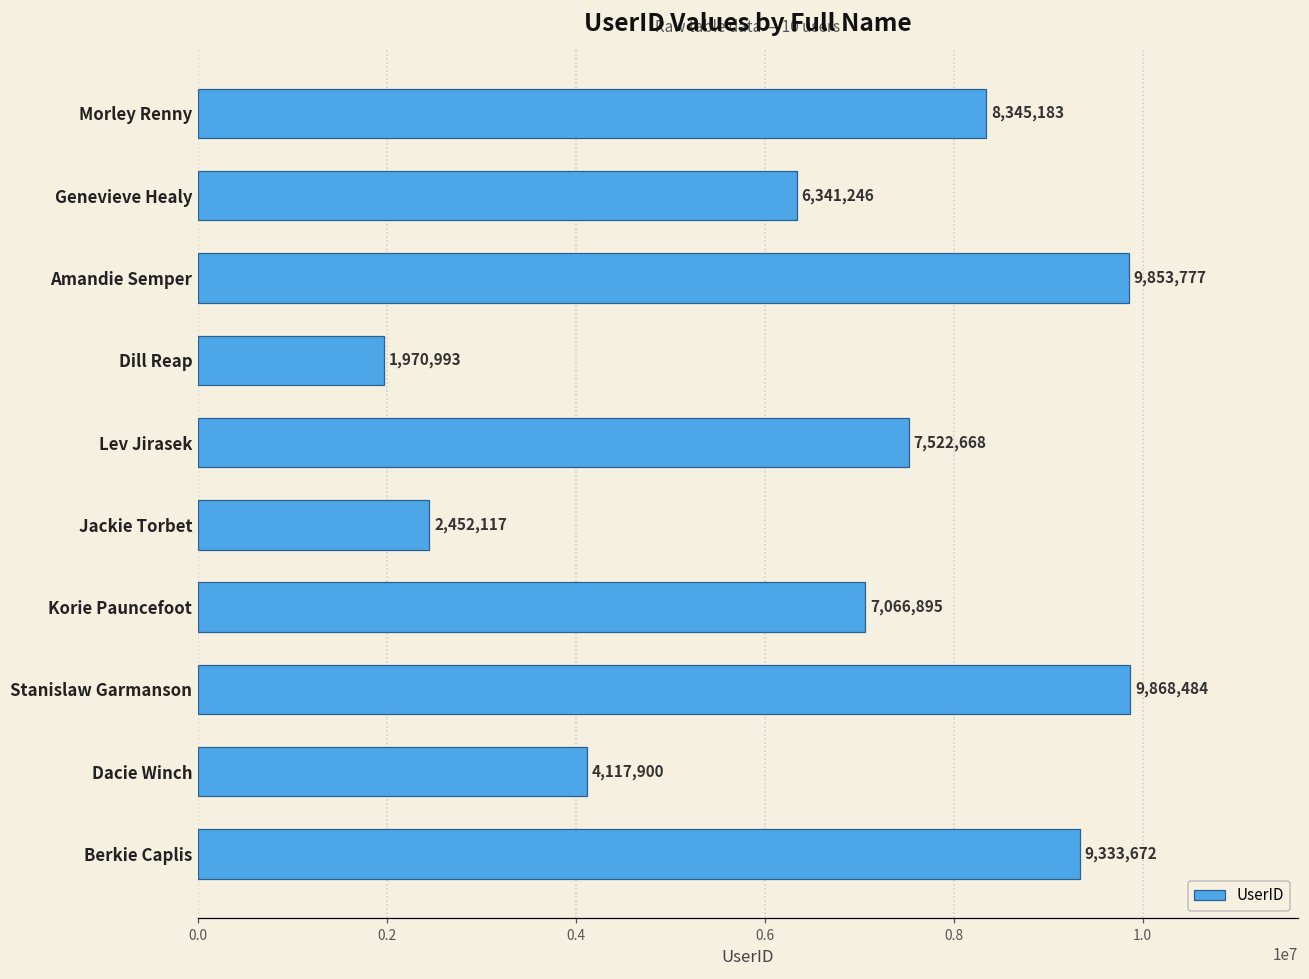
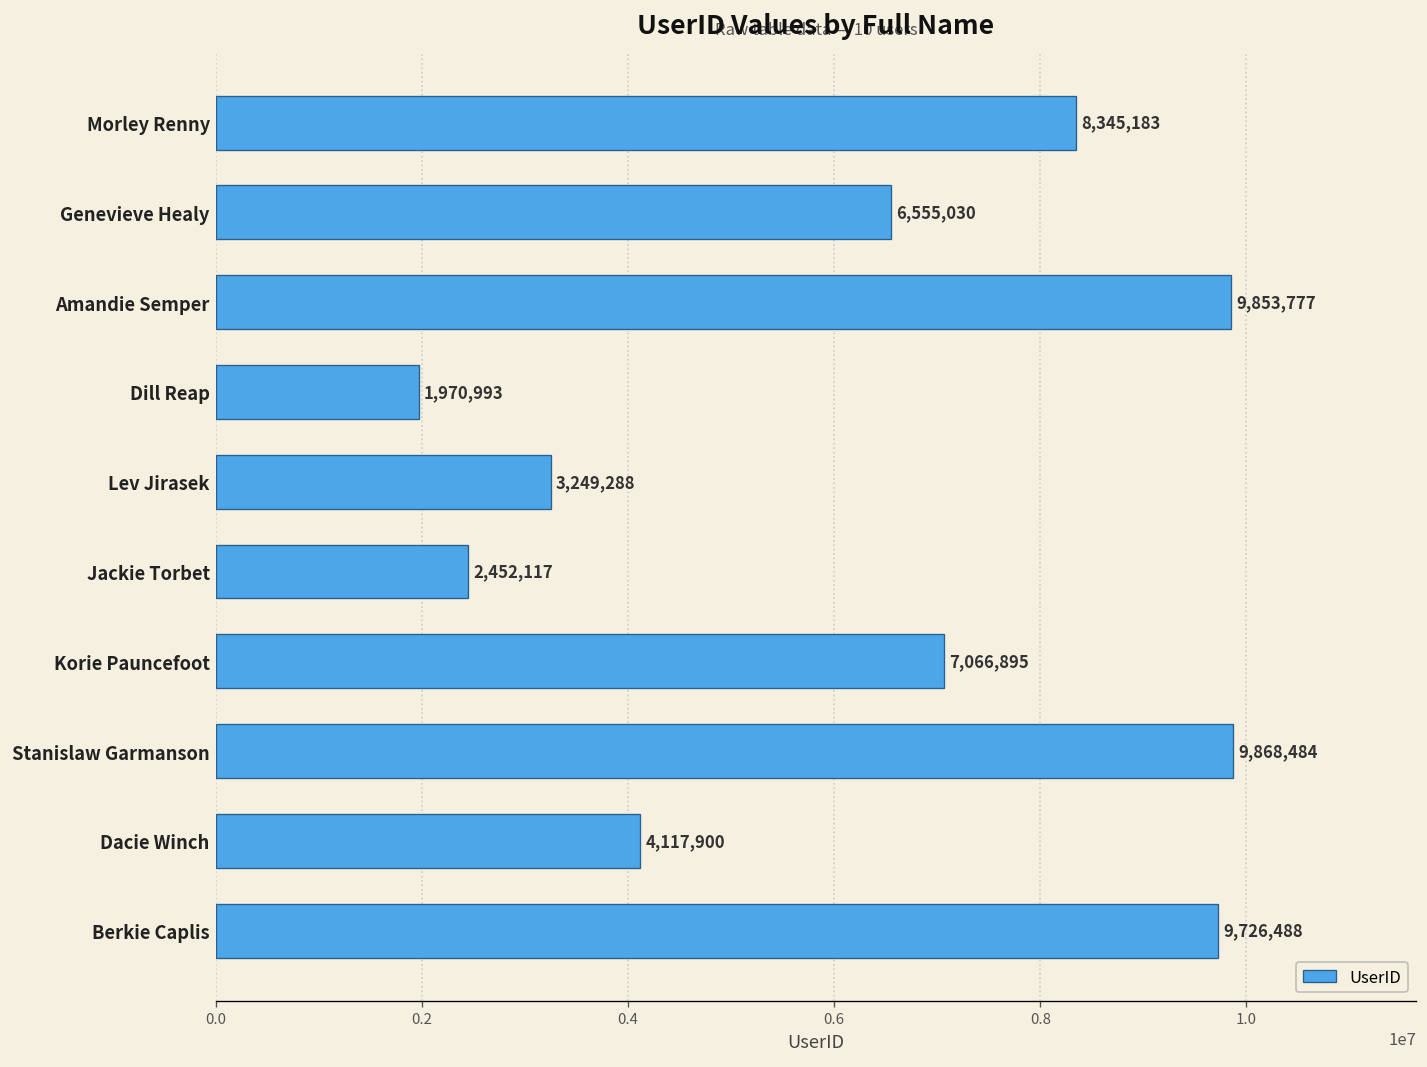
  {
    "Morley Renny": "8,345,183",
-   "Genevieve Healy": "6,341,246",
+   "Genevieve Healy": "6,555,030",
    "Amandie Semper": "9,853,777",
    "Dill Reap": "1,970,993",
-   "Lev Jirasek": "7,522,668",
+   "Lev Jirasek": "3,249,288",
    "Jackie Torbet": "2,452,117",
    "Korie Pauncefoot": "7,066,895",
    "Stanislaw Garmanson": "9,868,484",
    "Dacie Winch": "4,117,900",
-   "Berkie Caplis": "9,333,672"
+   "Berkie Caplis": "9,726,488"
  }
